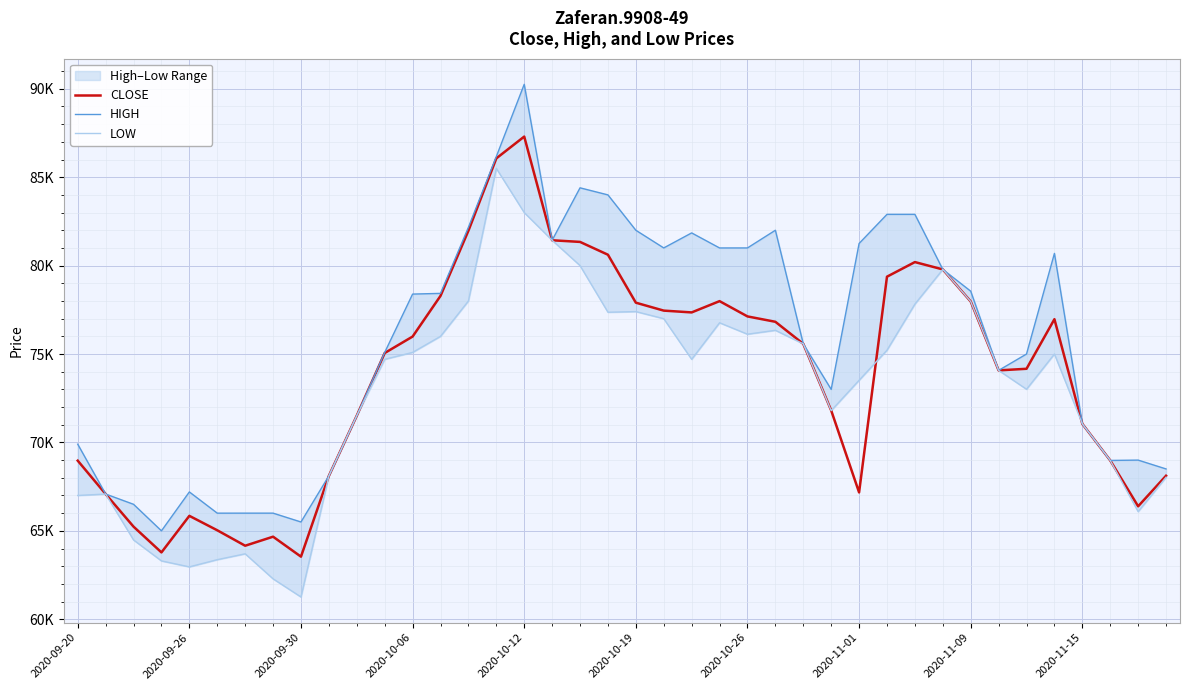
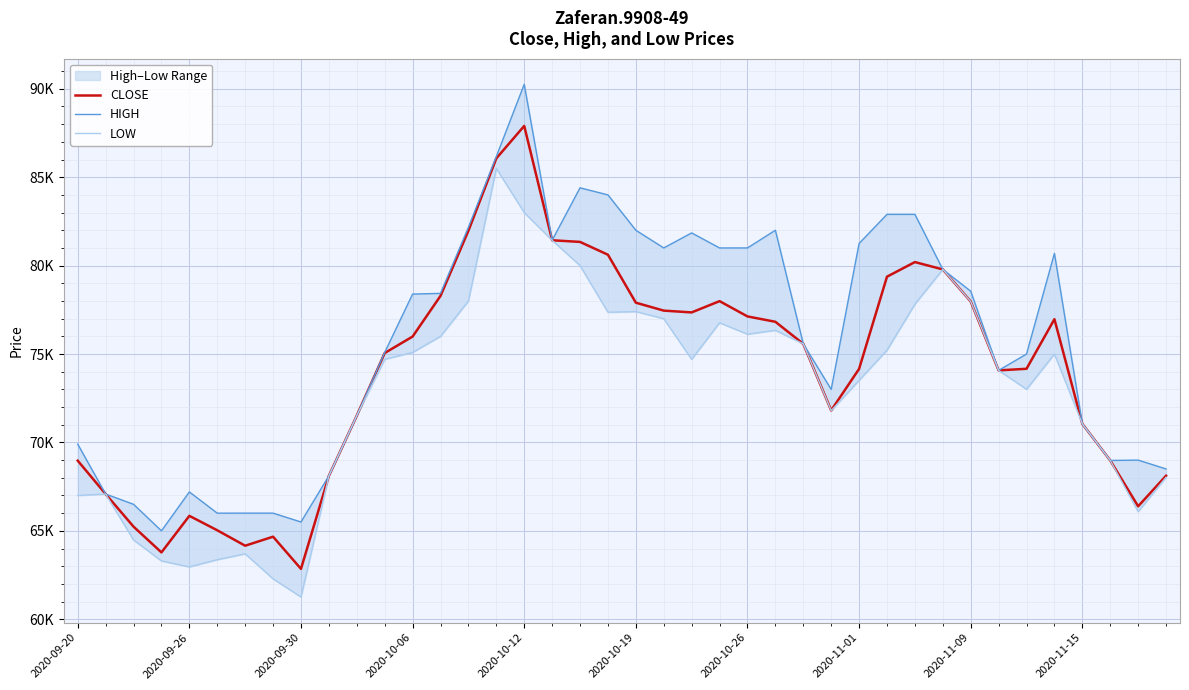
  {
    "CLOSE": {
      "2020-09-20": 69000,
      "2020-09-26": 65800,
-     "2020-09-30": 63500,
+     "2020-09-30": 62800,
      "2020-10-06": 76000,
-     "2020-10-12": 87300,
+     "2020-10-12": 87900,
      "2020-10-19": 77900,
      "2020-10-26": 77100,
-     "2020-11-01": 67200
+     "2020-11-01": 74200
    }
  }
